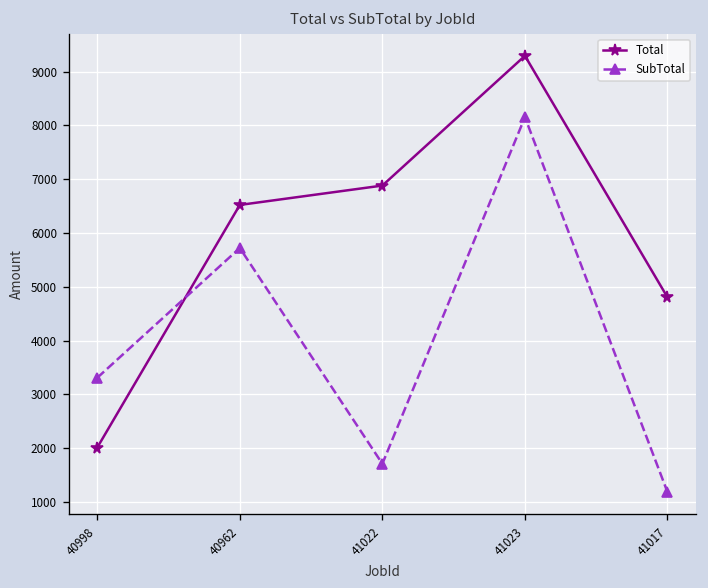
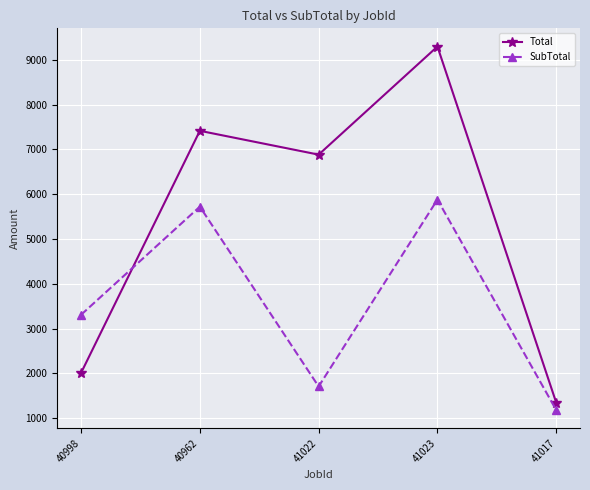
  {
    "Total": {
      "40998": 2000,
-     "40962": 6500,
+     "40962": 7400,
      "41022": 6900,
      "41023": 9300,
-     "41017": 4800
+     "41017": 1300
    },
    "SubTotal": {
      "40998": 3300,
      "40962": 5700,
      "41022": 1700,
-     "41023": 8200,
+     "41023": 5900,
      "41017": 1200
    }
  }
